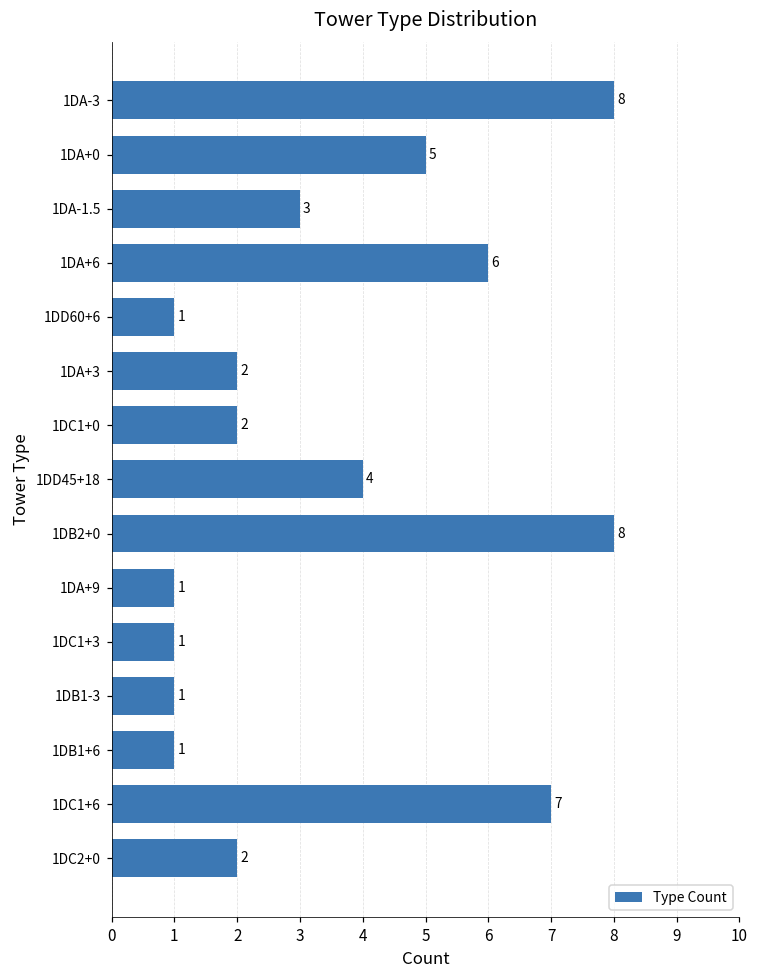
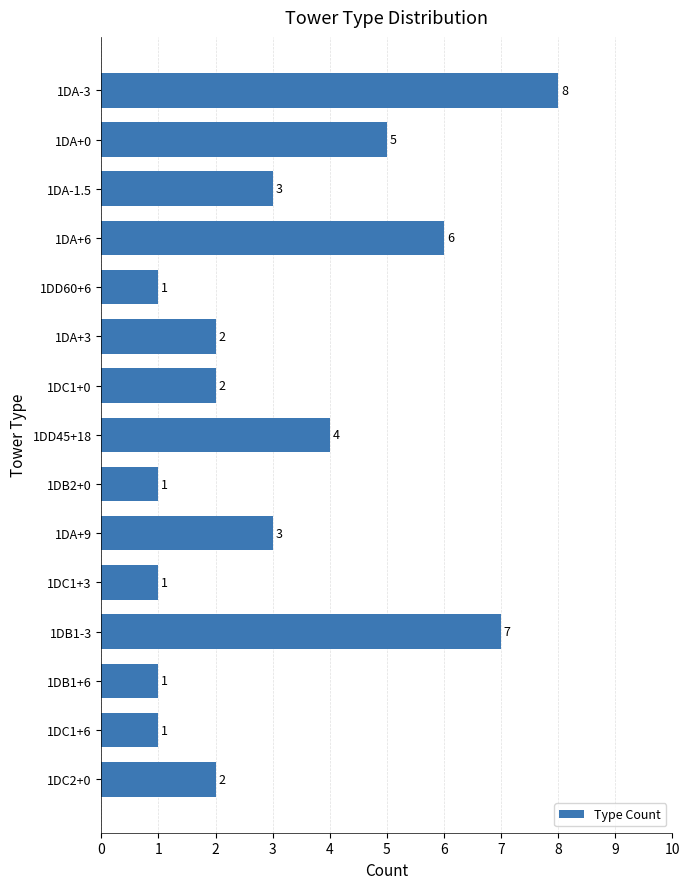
  {
    "1DA-3": 8,
    "1DA+0": 5,
    "1DA-1.5": 3,
    "1DA+6": 6,
    "1DD60+6": 1,
    "1DA+3": 2,
    "1DC1+0": 2,
    "1DD45+18": 4,
-   "1DB2+0": 8,
-   "1DA+9": 1,
+   "1DB2+0": 1,
+   "1DA+9": 3,
    "1DC1+3": 1,
-   "1DB1-3": 1,
+   "1DB1-3": 7,
    "1DB1+6": 1,
-   "1DC1+6": 7,
+   "1DC1+6": 1,
    "1DC2+0": 2
  }
